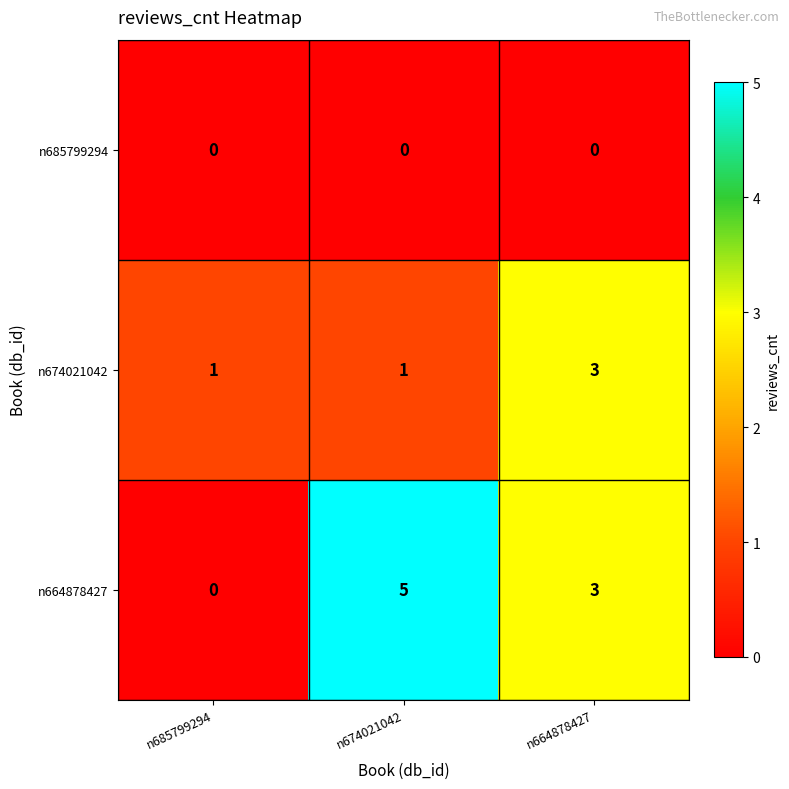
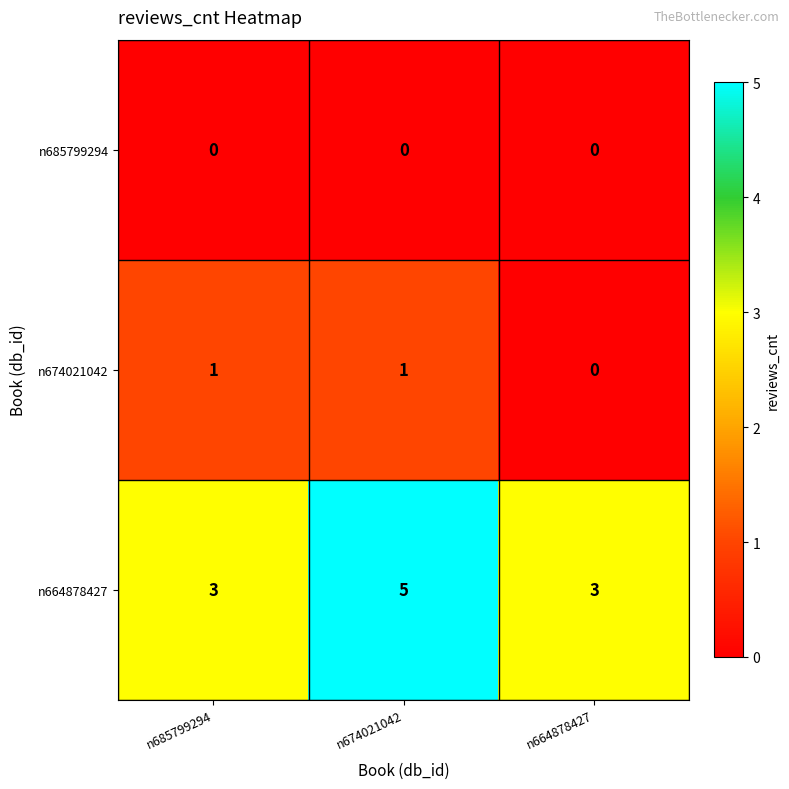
  {
    "n685799294": {
      "n685799294": 0,
      "n674021042": 0,
      "n664878427": 0
    },
    "n674021042": {
      "n685799294": 1,
      "n674021042": 1,
-     "n664878427": 3
+     "n664878427": 0
    },
    "n664878427": {
-     "n685799294": 0,
+     "n685799294": 3,
      "n674021042": 5,
      "n664878427": 3
    }
  }
